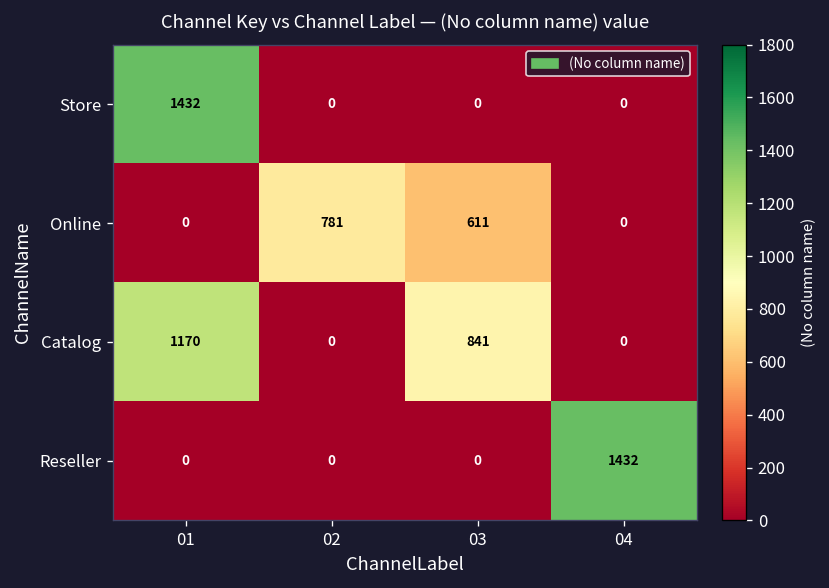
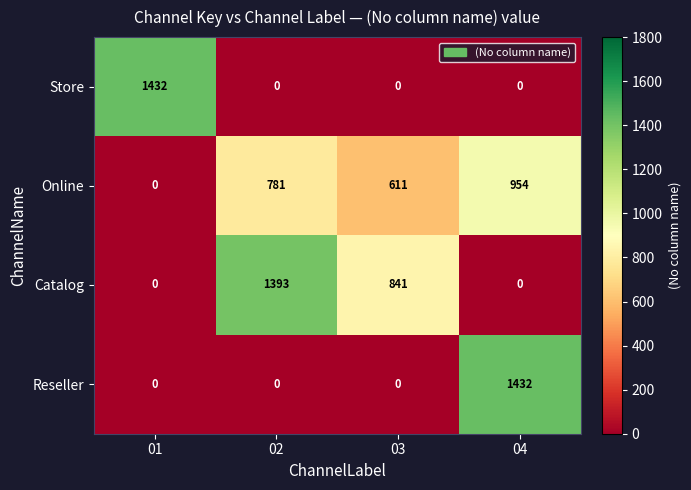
  {
    "Store": {
      "01": 1432,
      "02": 0,
      "03": 0,
      "04": 0
    },
    "Online": {
      "01": 0,
      "02": 781,
      "03": 611,
-     "04": 0
+     "04": 954
    },
    "Catalog": {
-     "01": 1170,
-     "02": 0,
+     "01": 0,
+     "02": 1393,
      "03": 841,
      "04": 0
    },
    "Reseller": {
      "01": 0,
      "02": 0,
      "03": 0,
      "04": 1432
    }
  }
